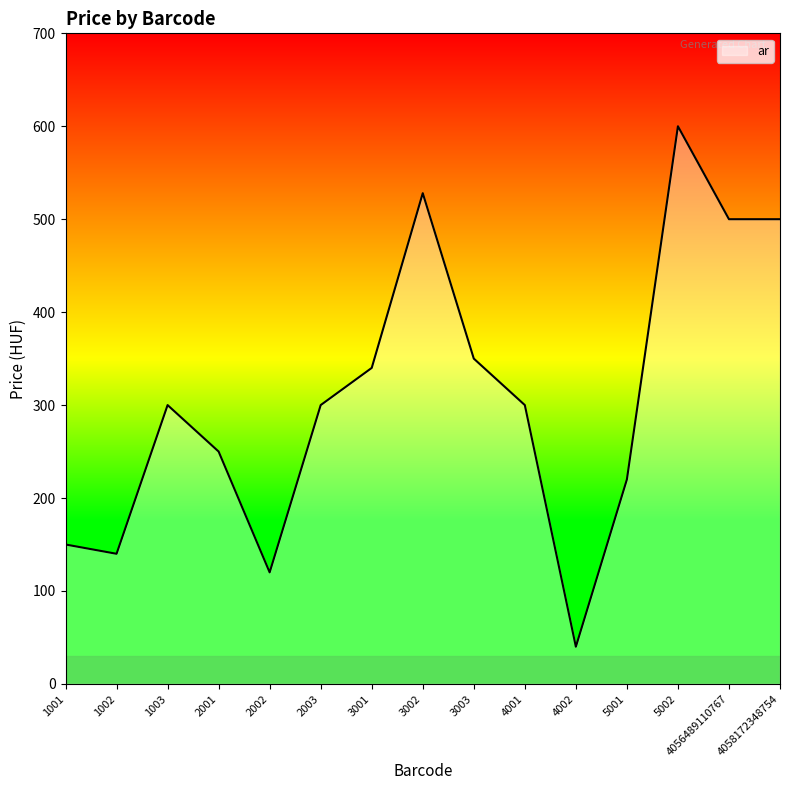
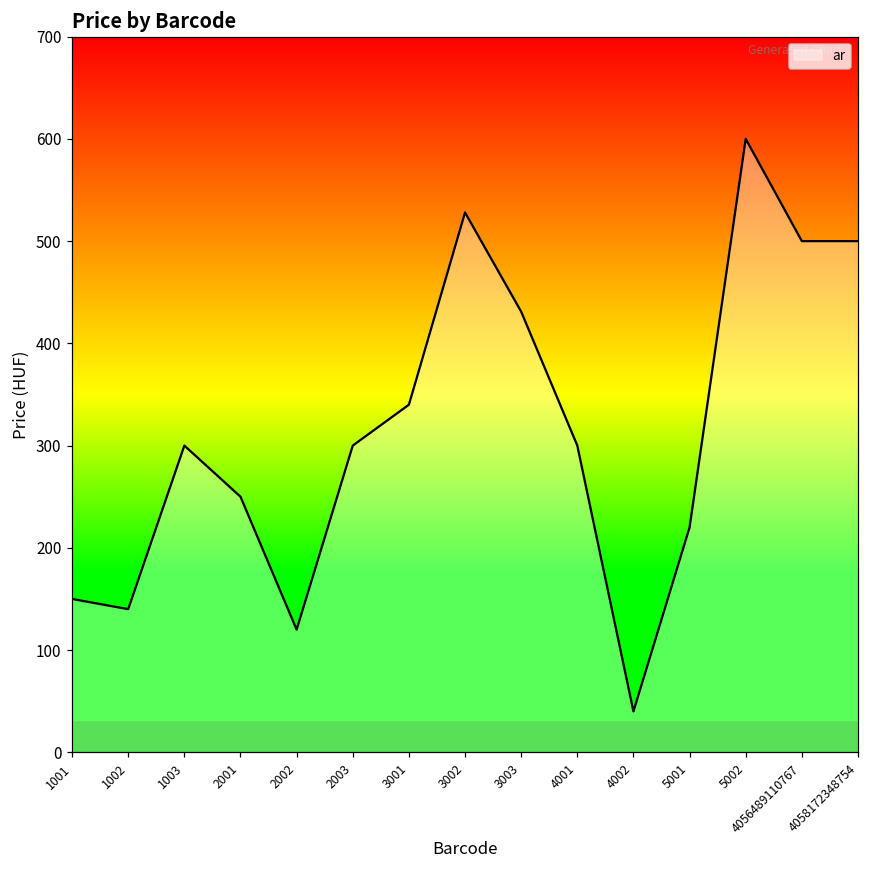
  {
    "1001": 150,
    "1002": 140,
    "1003": 300,
    "2001": 250,
    "2002": 120,
    "2003": 300,
    "3001": 340,
    "3002": 530,
-   "3003": 350,
+   "3003": 430,
    "4001": 300,
    "4002": 40,
    "5001": 220,
    "5002": 600,
    "4056489110767": 500,
    "4058172348754": 500
  }
